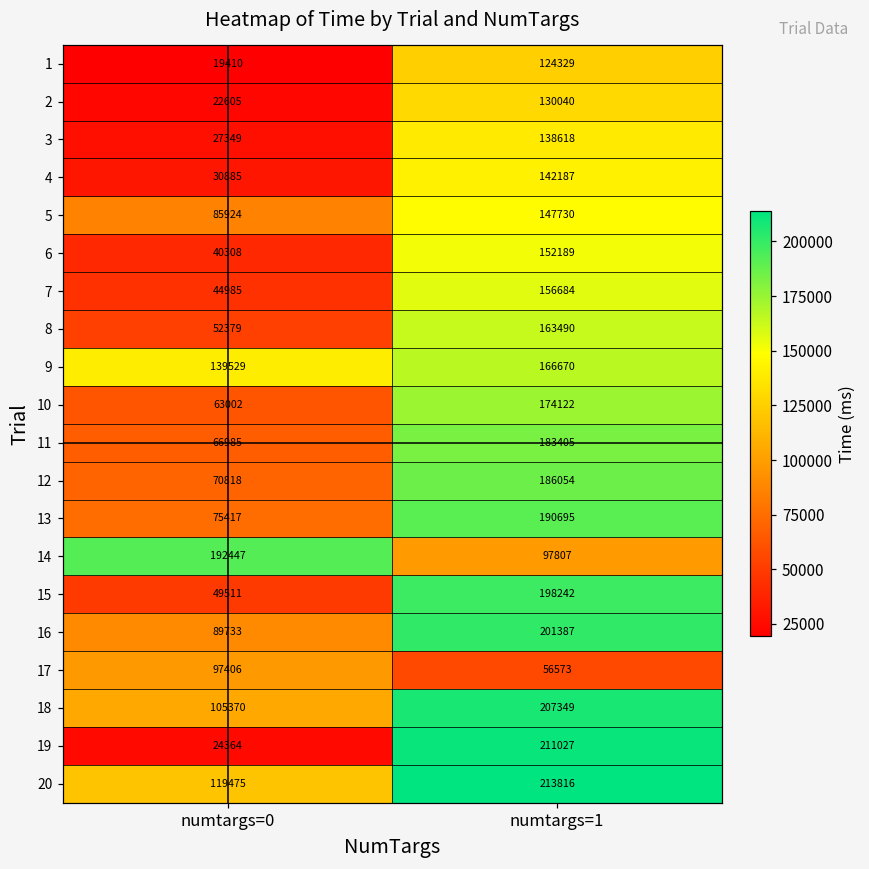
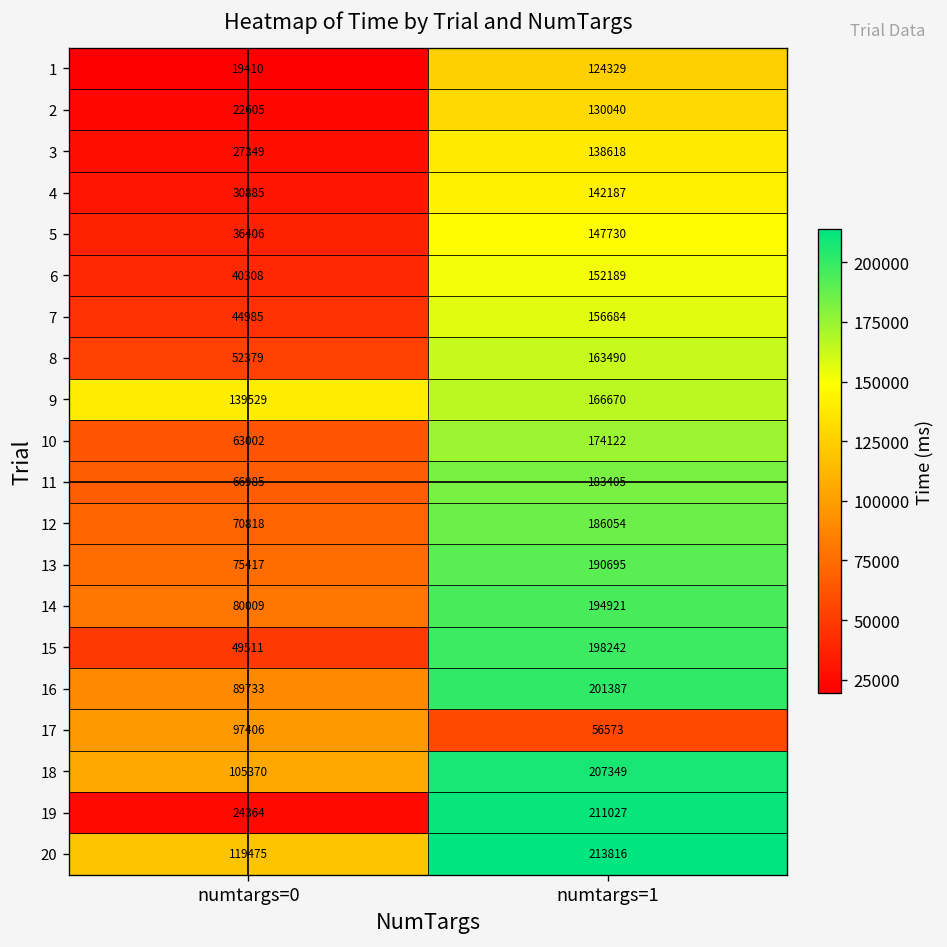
  {
    "1": {
      "numtargs=0": 19410,
      "numtargs=1": 124329
    },
    "2": {
      "numtargs=0": 22605,
      "numtargs=1": 130040
    },
    "3": {
      "numtargs=0": 27349,
      "numtargs=1": 138618
    },
    "4": {
      "numtargs=0": 30885,
      "numtargs=1": 142187
    },
    "5": {
-     "numtargs=0": 85924,
+     "numtargs=0": 36406,
      "numtargs=1": 147730
    },
    "6": {
      "numtargs=0": 40308,
      "numtargs=1": 152189
    },
    "7": {
      "numtargs=0": 44985,
      "numtargs=1": 156684
    },
    "8": {
      "numtargs=0": 52379,
      "numtargs=1": 163490
    },
    "9": {
      "numtargs=0": 139529,
      "numtargs=1": 166670
    },
    "10": {
      "numtargs=0": 63002,
      "numtargs=1": 174122
    },
    "11": {
      "numtargs=0": 66985,
      "numtargs=1": 183405
    },
    "12": {
      "numtargs=0": 70818,
      "numtargs=1": 186054
    },
    "13": {
      "numtargs=0": 75417,
      "numtargs=1": 190695
    },
    "14": {
-     "numtargs=0": 192447,
-     "numtargs=1": 97807
+     "numtargs=0": 80009,
+     "numtargs=1": 194921
    },
    "15": {
      "numtargs=0": 49511,
      "numtargs=1": 198242
    },
    "16": {
      "numtargs=0": 89733,
      "numtargs=1": 201387
    },
    "17": {
      "numtargs=0": 97406,
      "numtargs=1": 56573
    },
    "18": {
      "numtargs=0": 105370,
      "numtargs=1": 207349
    },
    "19": {
      "numtargs=0": 24364,
      "numtargs=1": 211027
    },
    "20": {
      "numtargs=0": 119475,
      "numtargs=1": 213816
    }
  }
